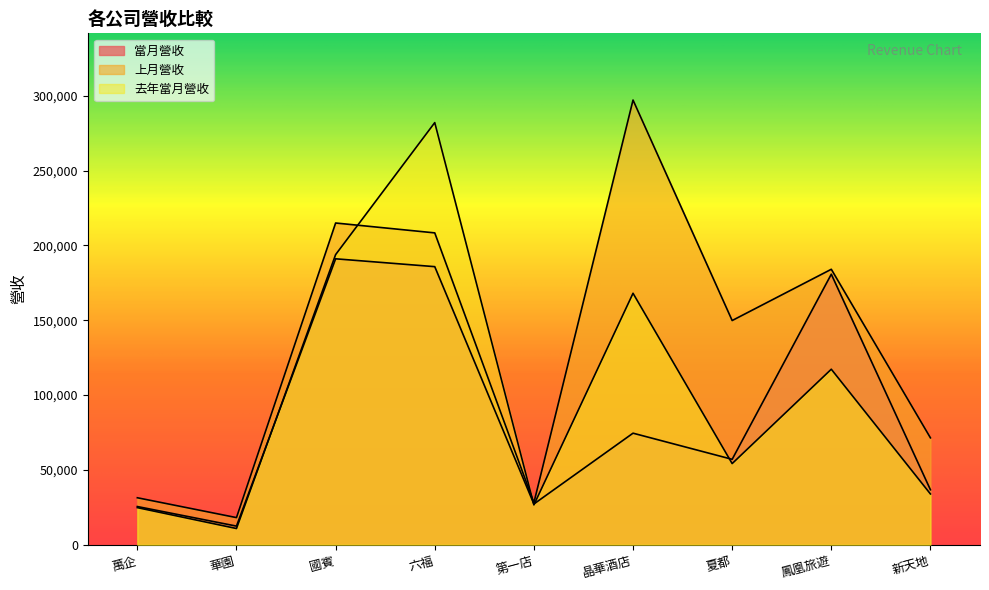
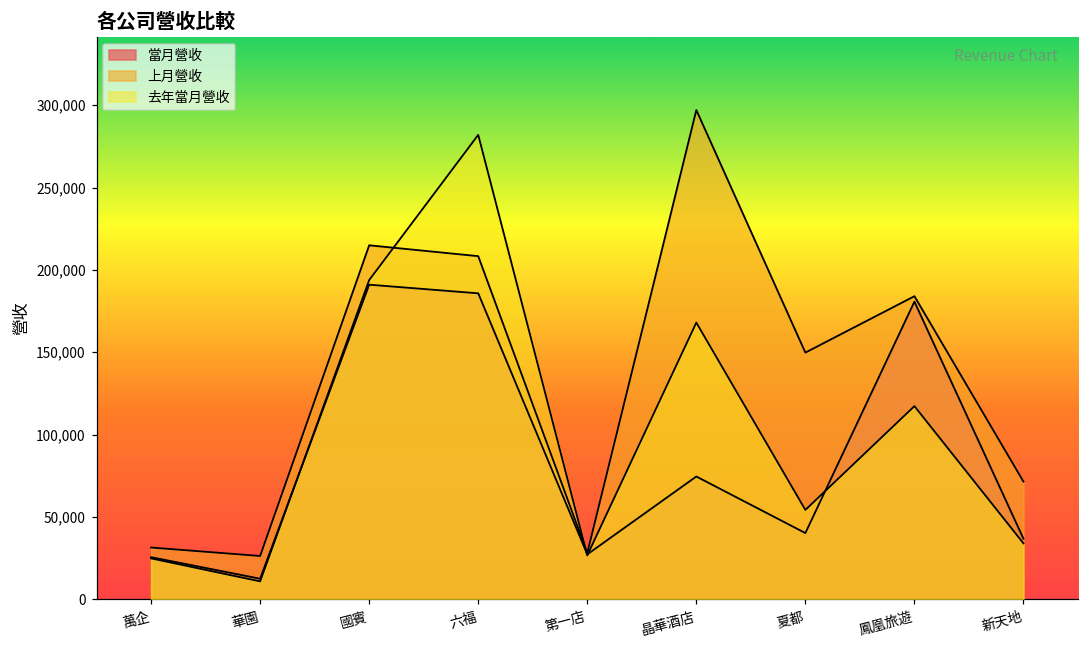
  {
    "當月營收": {
      "國賓": "191,000",
      "六福": "186,000",
      "晶華酒店": "75,000",
-     "夏都": "57,000",
+     "夏都": "40,000",
      "鳳凰旅遊": "181,000",
      "新天地": "37,000"
    },
    "上月營收": {
      "萬企": "31,000",
-     "華園": "18,000",
+     "華園": "26,000",
      "國賓": "215,000",
      "六福": "208,000",
      "晶華酒店": "297,000",
      "夏都": "150,000",
      "鳳凰旅遊": "184,000",
      "新天地": "71,000"
    },
    "去年當月營收": {
      "國賓": "194,000",
      "六福": "282,000",
      "晶華酒店": "168,000",
      "夏都": "54,000",
      "鳳凰旅遊": "117,000",
      "新天地": "34,000"
    }
  }
